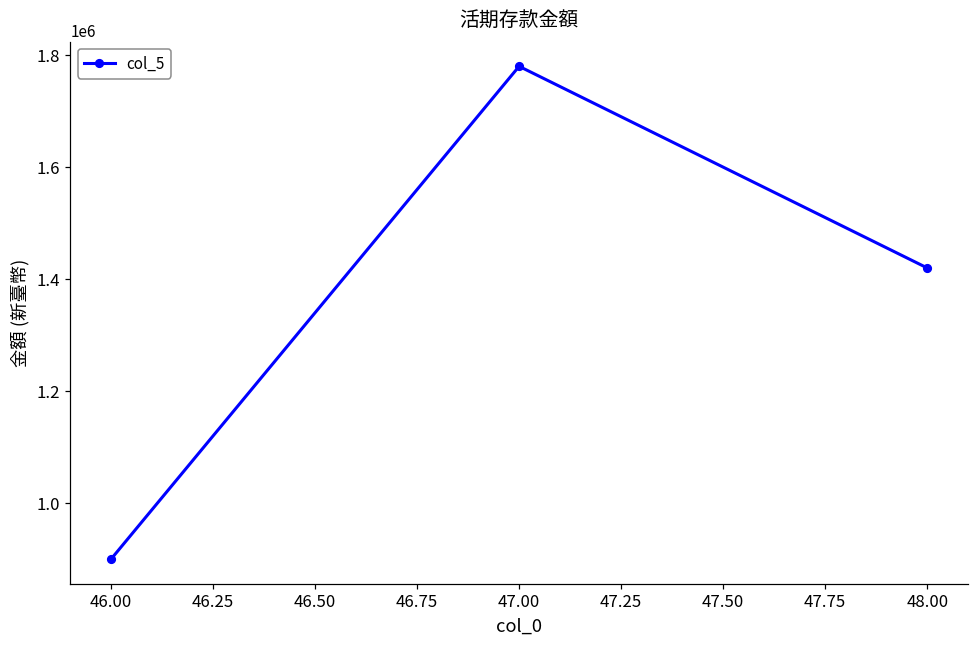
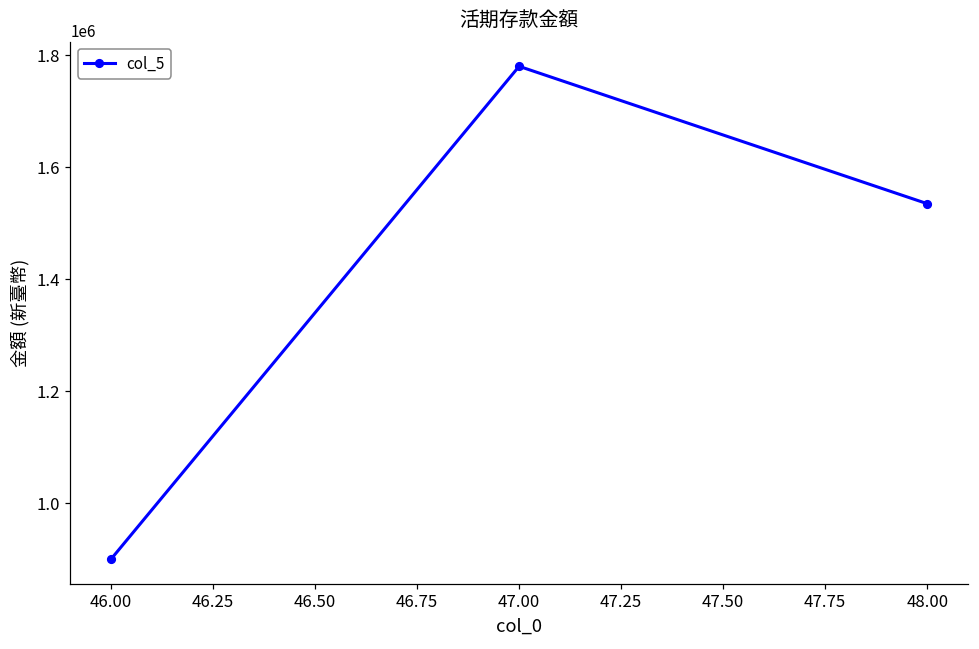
  {
    "46.00": 900000,
    "47.00": 1780000,
-   "48.00": 1420000
+   "48.00": 1530000
  }
